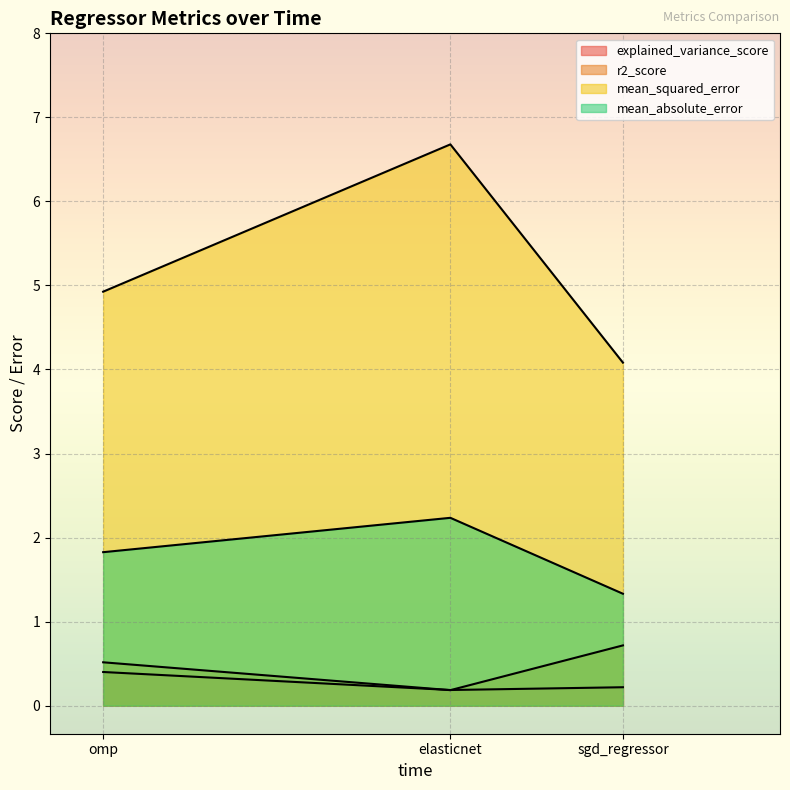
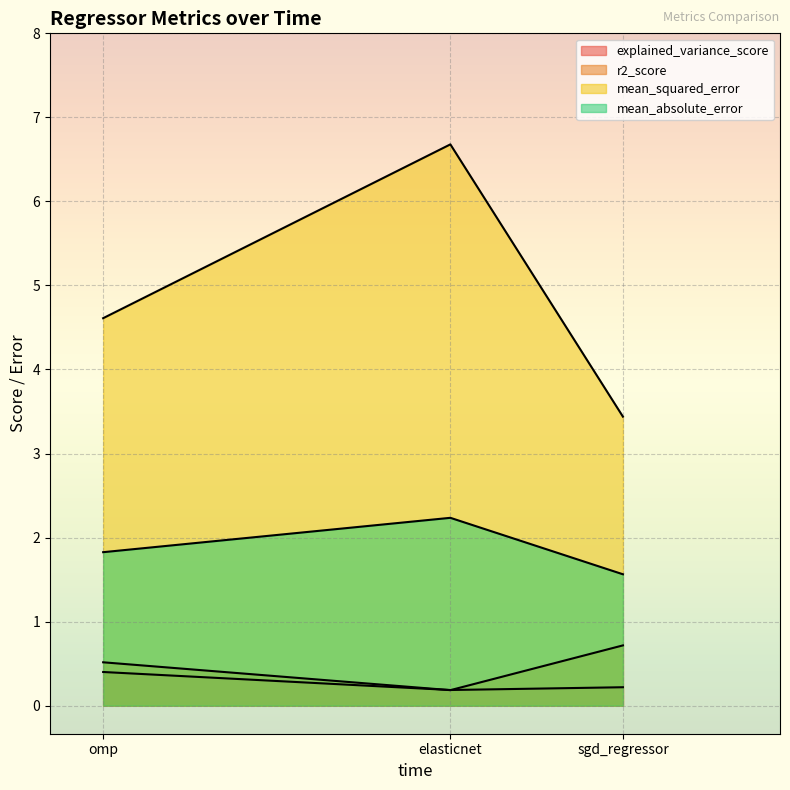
  {
    "mean_squared_error": {
-     "omp": 4.9,
+     "omp": 4.6,
      "elasticnet": 6.7,
-     "sgd_regressor": 4.1
+     "sgd_regressor": 3.4
    },
    "mean_absolute_error": {
      "omp": 1.8,
      "elasticnet": 2.2,
-     "sgd_regressor": 1.3
+     "sgd_regressor": 1.6
    }
  }
